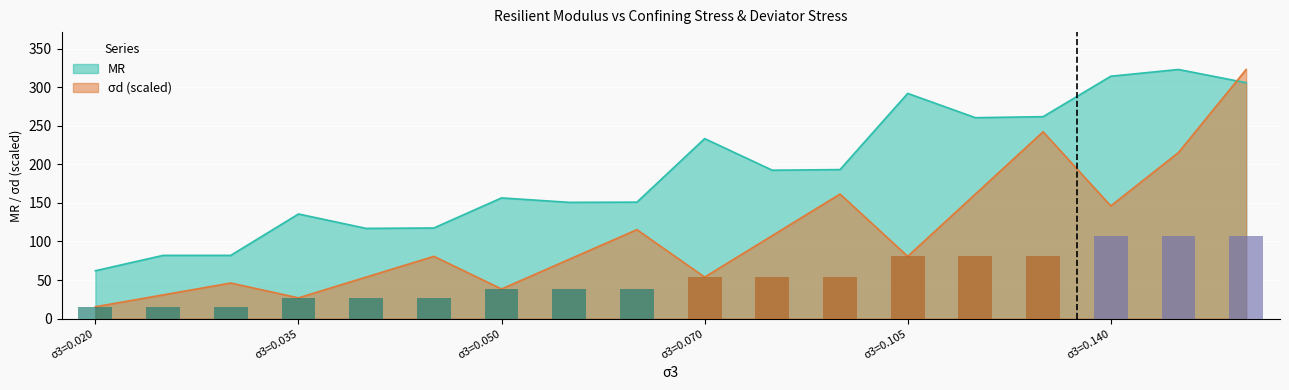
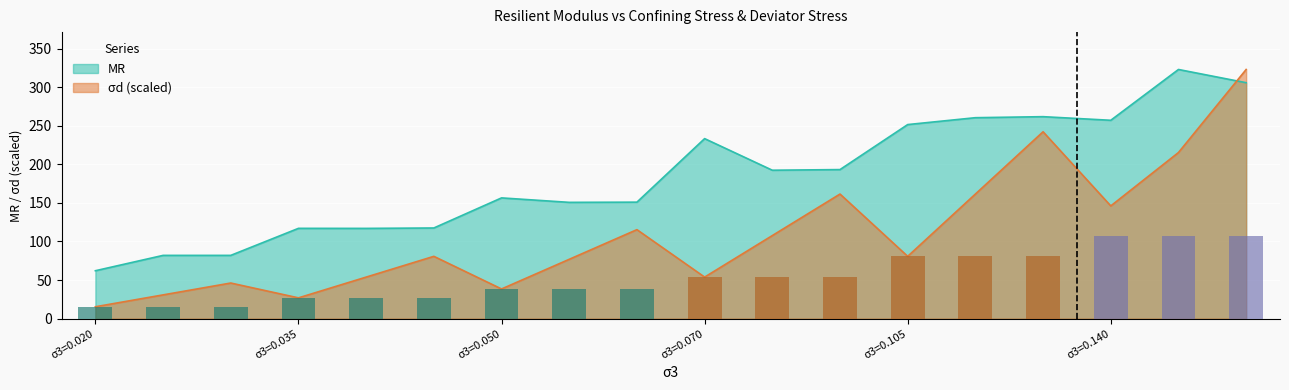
  {
    "MR": {
      "σ3=0.020": 60,
-     "σ3=0.035": 140,
+     "σ3=0.035": 120,
      "σ3=0.050": 160,
      "σ3=0.070": 230,
-     "σ3=0.105": 290,
-     "σ3=0.140": 310
+     "σ3=0.105": 250,
+     "σ3=0.140": 260
    },
    "σd (scaled)": {
      "σ3=0.020": 20,
      "σ3=0.035": 30,
      "σ3=0.050": 40,
      "σ3=0.070": 50,
      "σ3=0.105": 80,
      "σ3=0.140": 150
    }
  }
